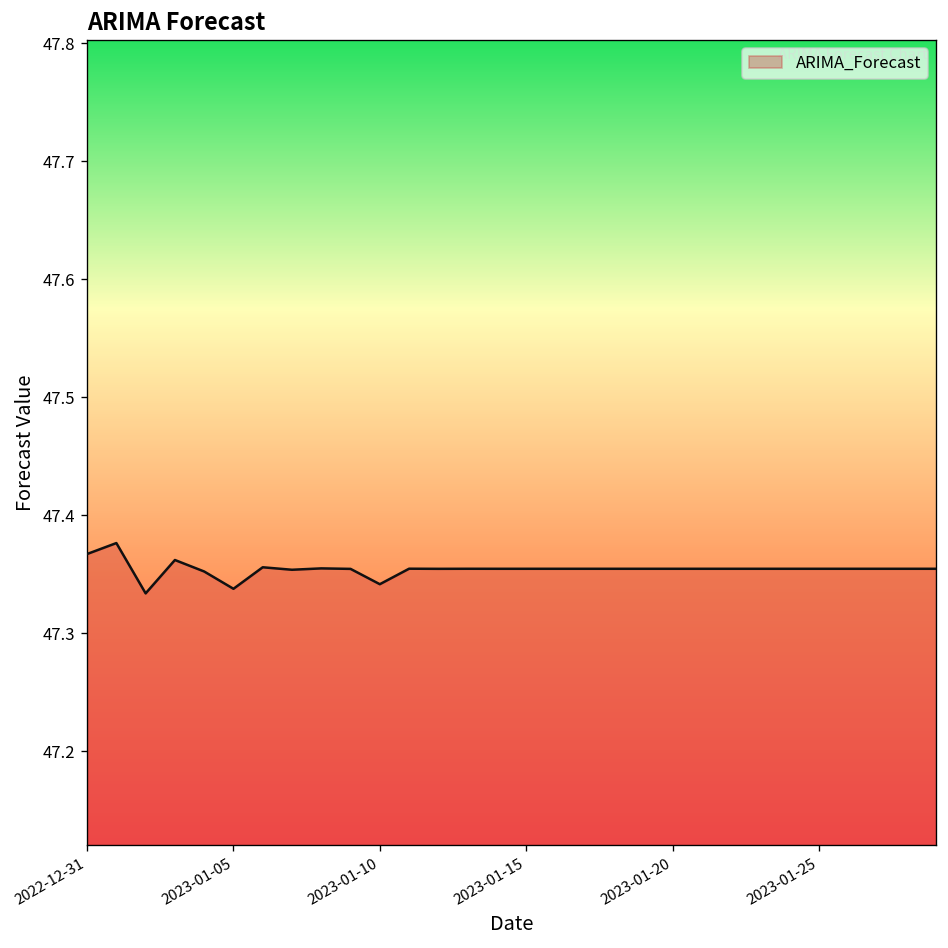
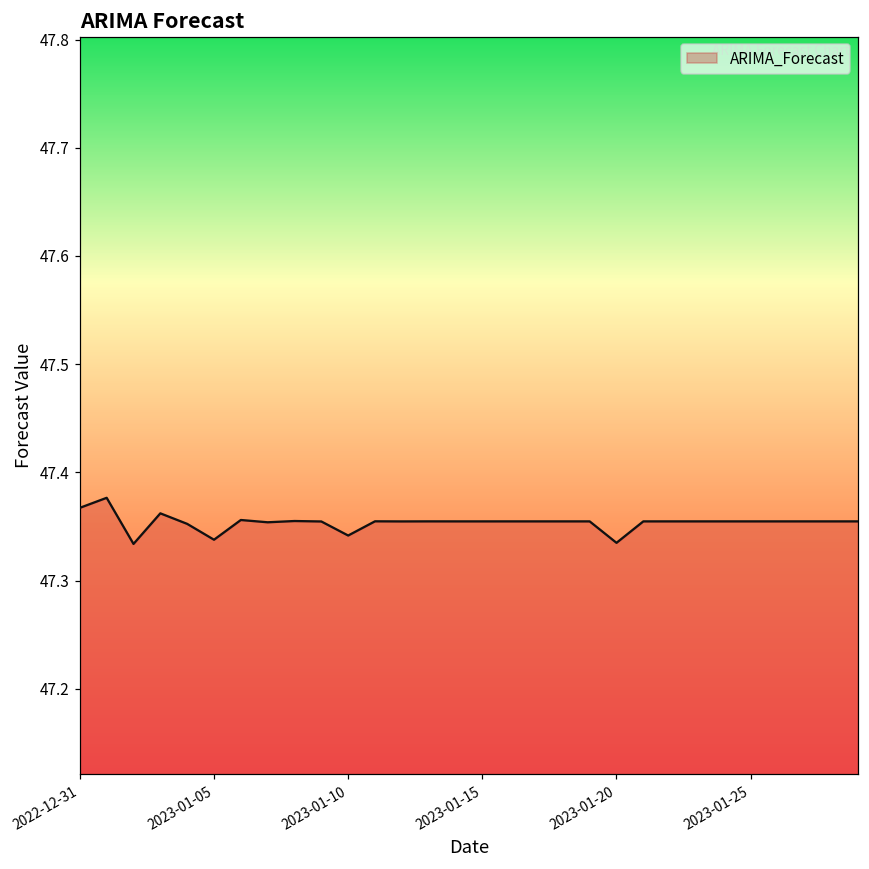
  {
    "2022-12-31": 47.37,
    "2023-01-05": 47.34,
    "2023-01-10": 47.34,
    "2023-01-15": 47.35,
-   "2023-01-20": 47.35,
+   "2023-01-20": 47.33,
    "2023-01-25": 47.35
  }
